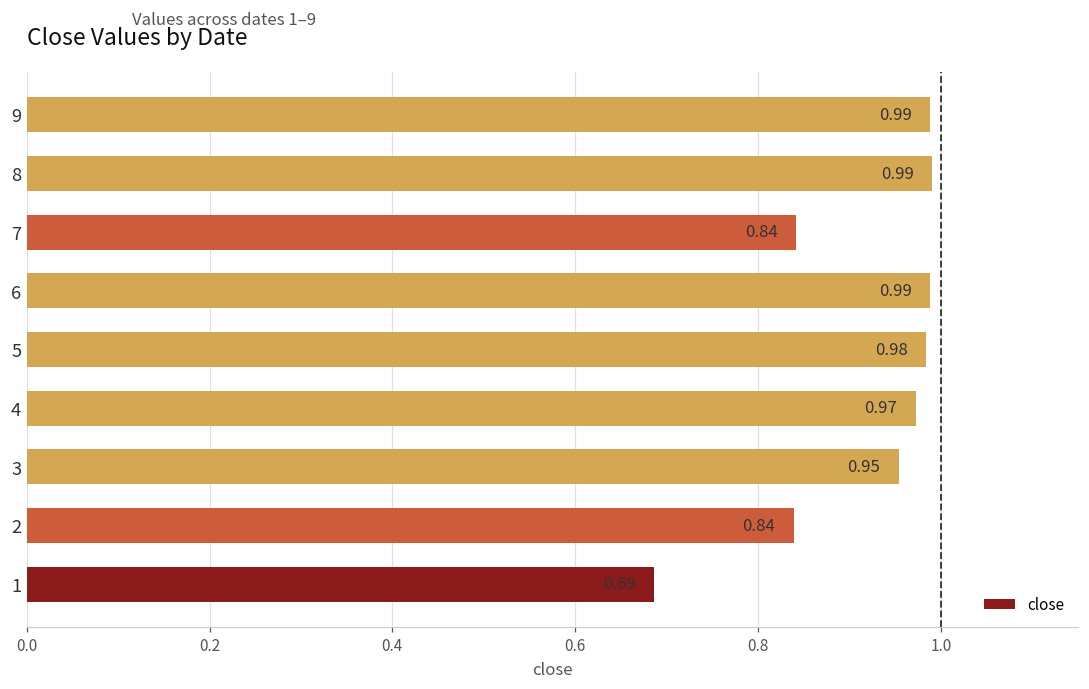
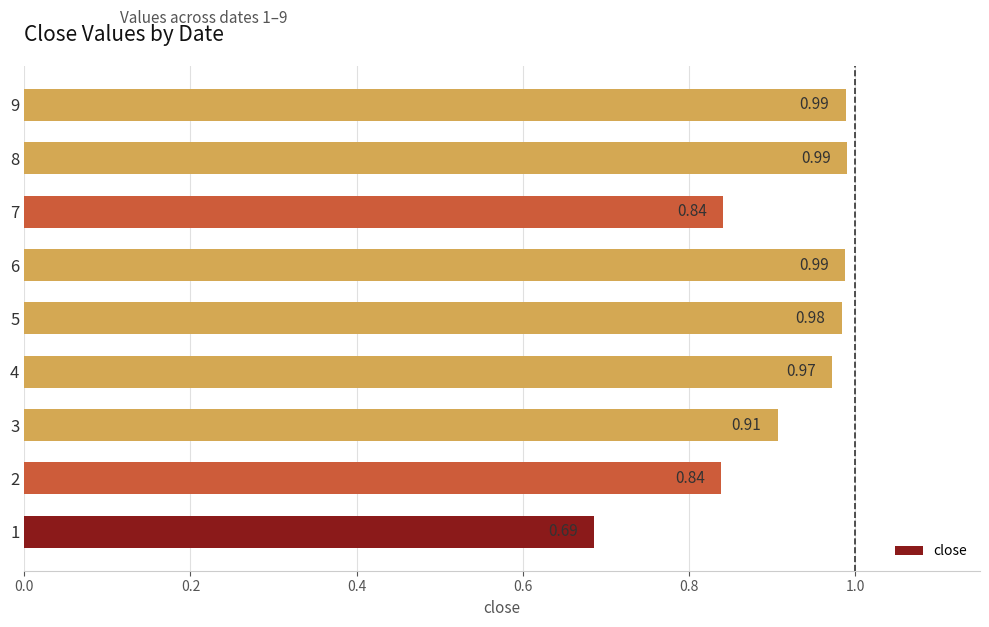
  {
    "9": 0.99,
    "8": 0.99,
    "7": 0.84,
    "6": 0.99,
    "5": 0.98,
    "4": 0.97,
-   "3": 0.95,
+   "3": 0.91,
    "2": 0.84,
    "1": 0.69
  }
